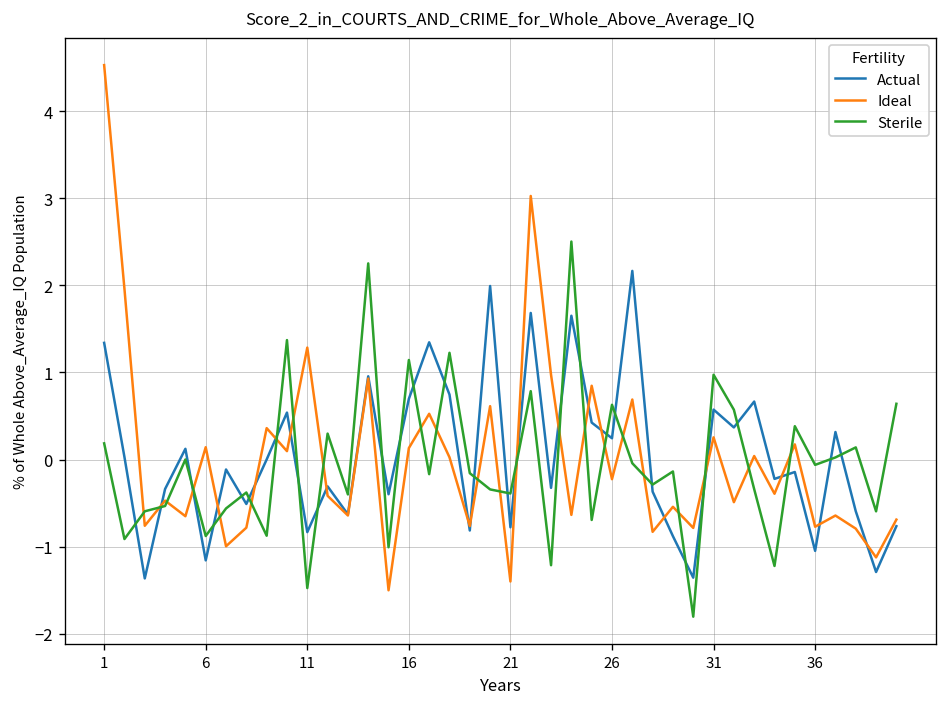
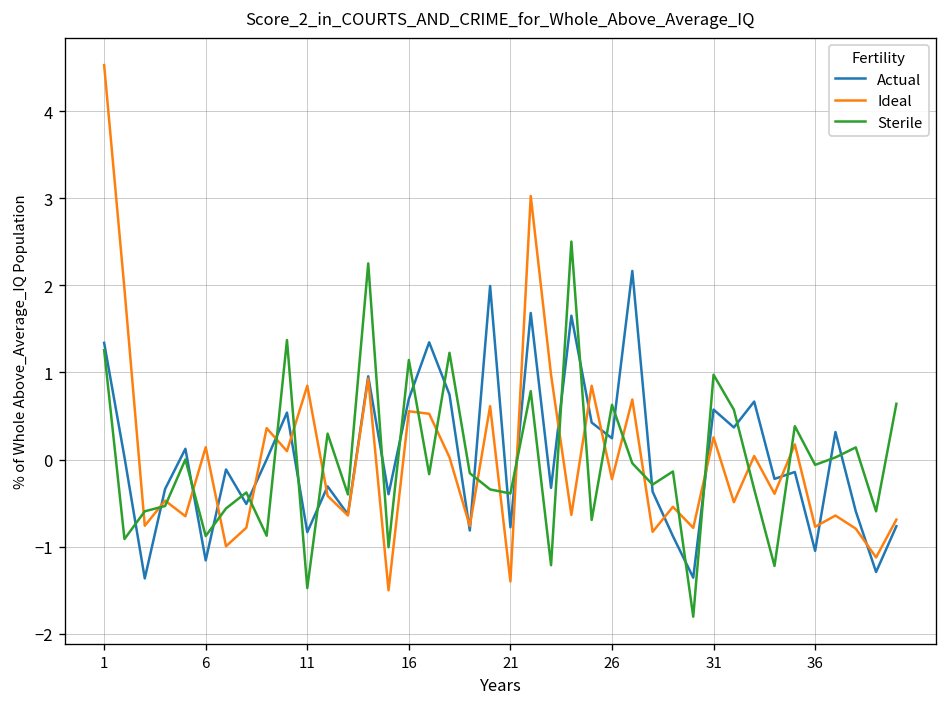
  {
    "Actual": {
      "1": 1.3,
      "6": -1.2,
      "11": -0.8,
      "16": 0.7,
      "21": -0.8,
      "26": 0.2,
      "31": 0.6,
      "36": -1.0
    },
    "Ideal": {
      "1": 4.5,
      "6": 0.1,
-     "11": 1.3,
-     "16": 0.1,
+     "11": 0.8,
+     "16": 0.6,
      "21": -1.4,
      "26": -0.2,
      "31": 0.3,
      "36": -0.8
    },
    "Sterile": {
-     "1": 0.2,
+     "1": 1.3,
      "6": -0.9,
      "11": -1.5,
      "16": 1.1,
      "21": -0.4,
      "26": 0.6,
      "31": 1.0,
      "36": -0.1
    }
  }
